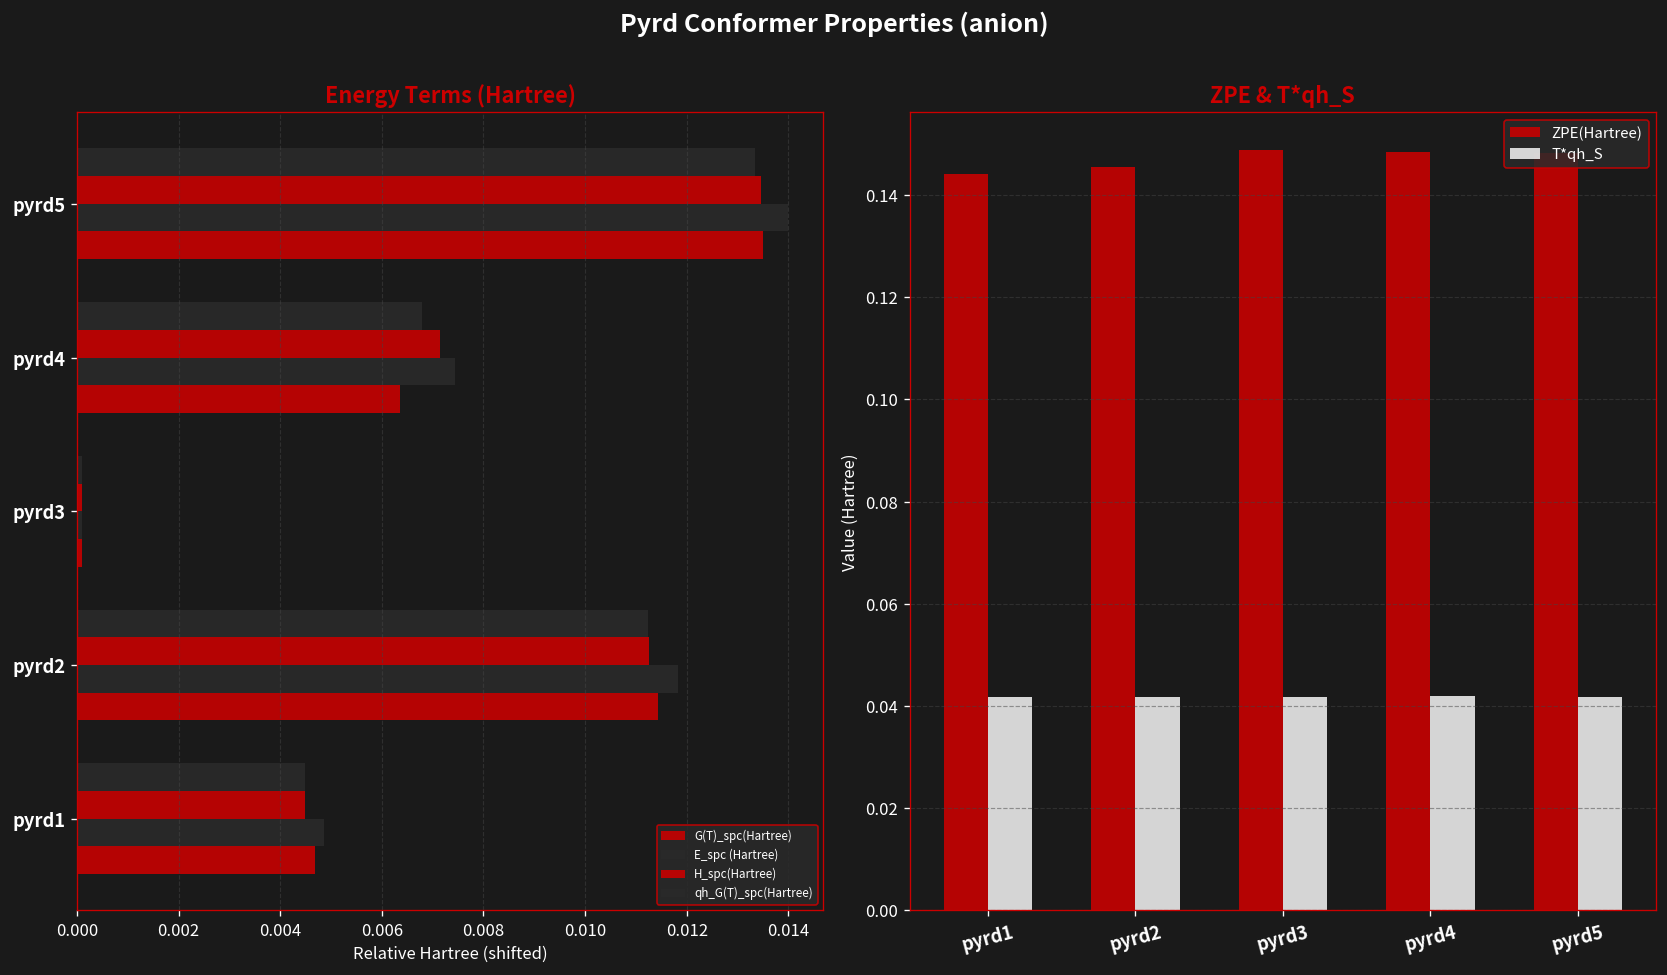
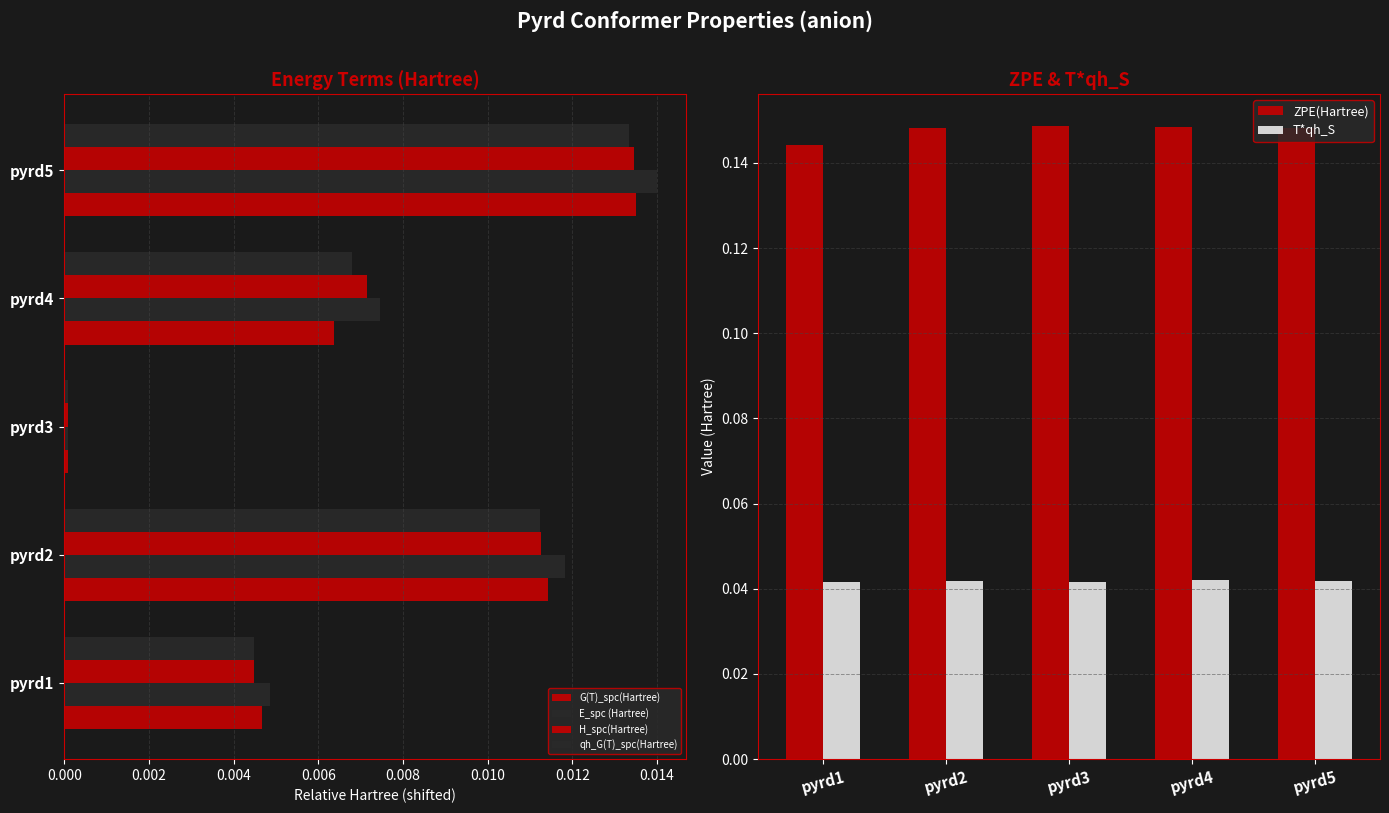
  {
    "ZPE & T*qh_S": {
      "ZPE(Hartree)": {
        "pyrd1": 0.144,
-       "pyrd2": 0.146,
+       "pyrd2": 0.148,
        "pyrd3": 0.149,
        "pyrd4": 0.148
      },
      "T*qh_S": {
        "pyrd1": 0.042,
        "pyrd2": 0.042,
        "pyrd3": 0.042,
        "pyrd4": 0.042,
        "pyrd5": 0.042
      }
    }
  }
